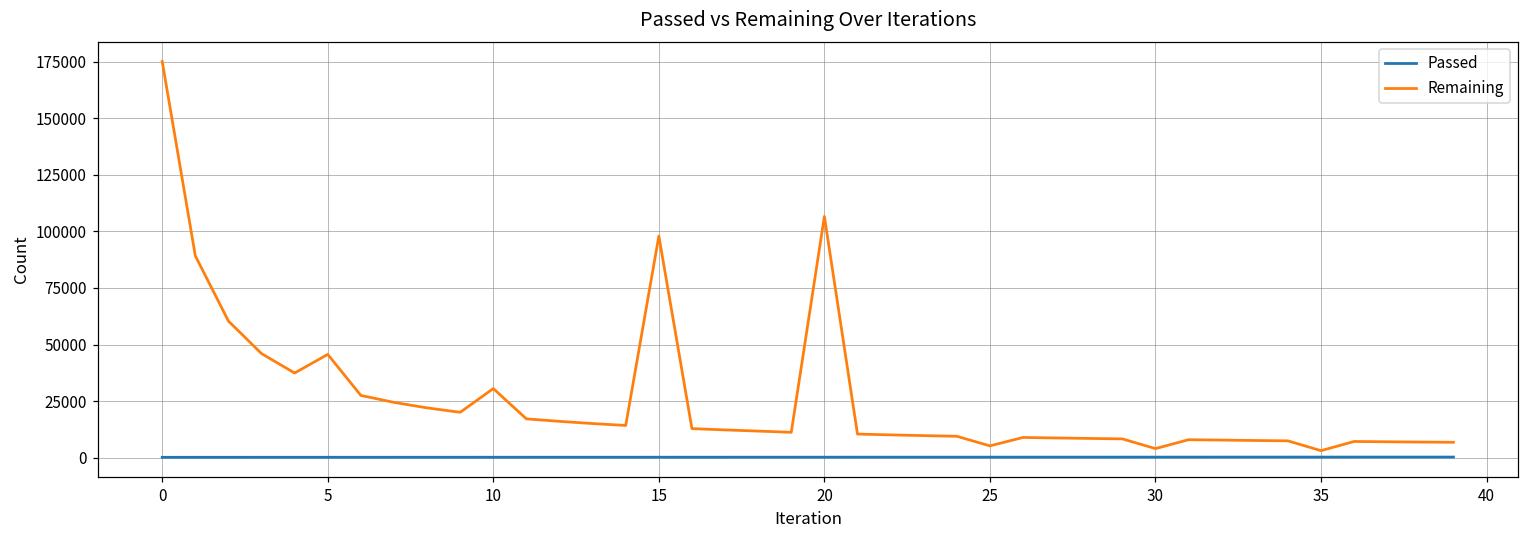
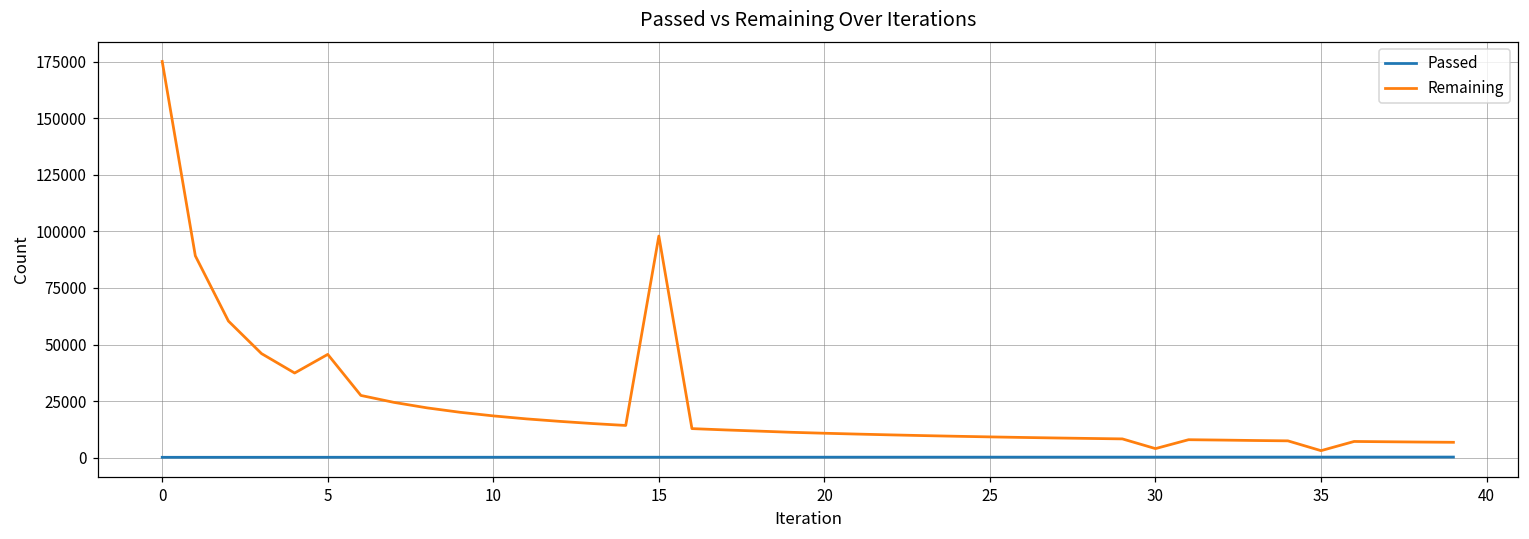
  {
    "Passed": {
      "0": 0,
      "5": 0,
      "10": 0,
      "15": 0,
      "20": 0,
      "25": 0,
      "30": 0,
      "35": 0
    },
    "Remaining": {
      "0": 175000,
      "5": 46000,
-     "10": 31000,
+     "10": 18000,
      "15": 98000,
-     "20": 107000,
-     "25": 5000,
+     "20": 11000,
+     "25": 9000,
      "30": 4000,
      "35": 3000
    }
  }
